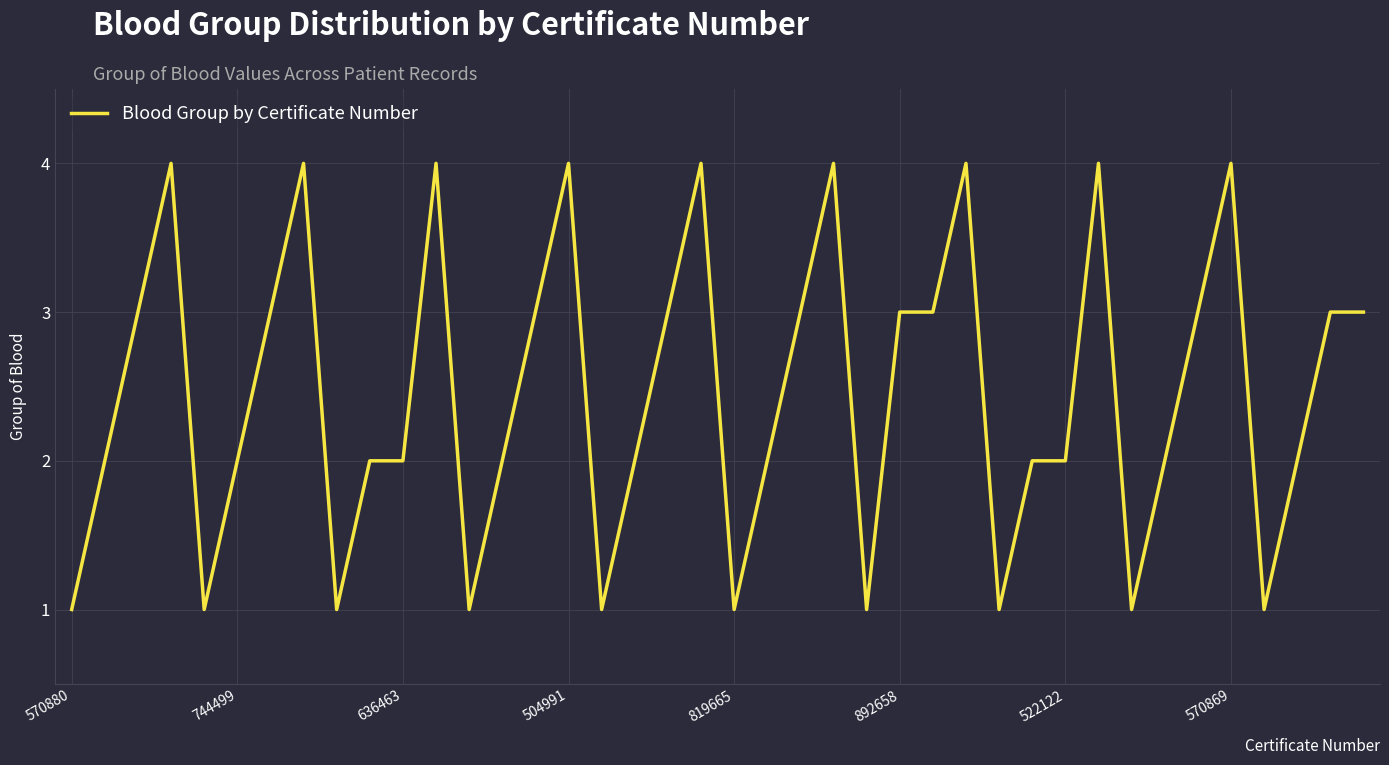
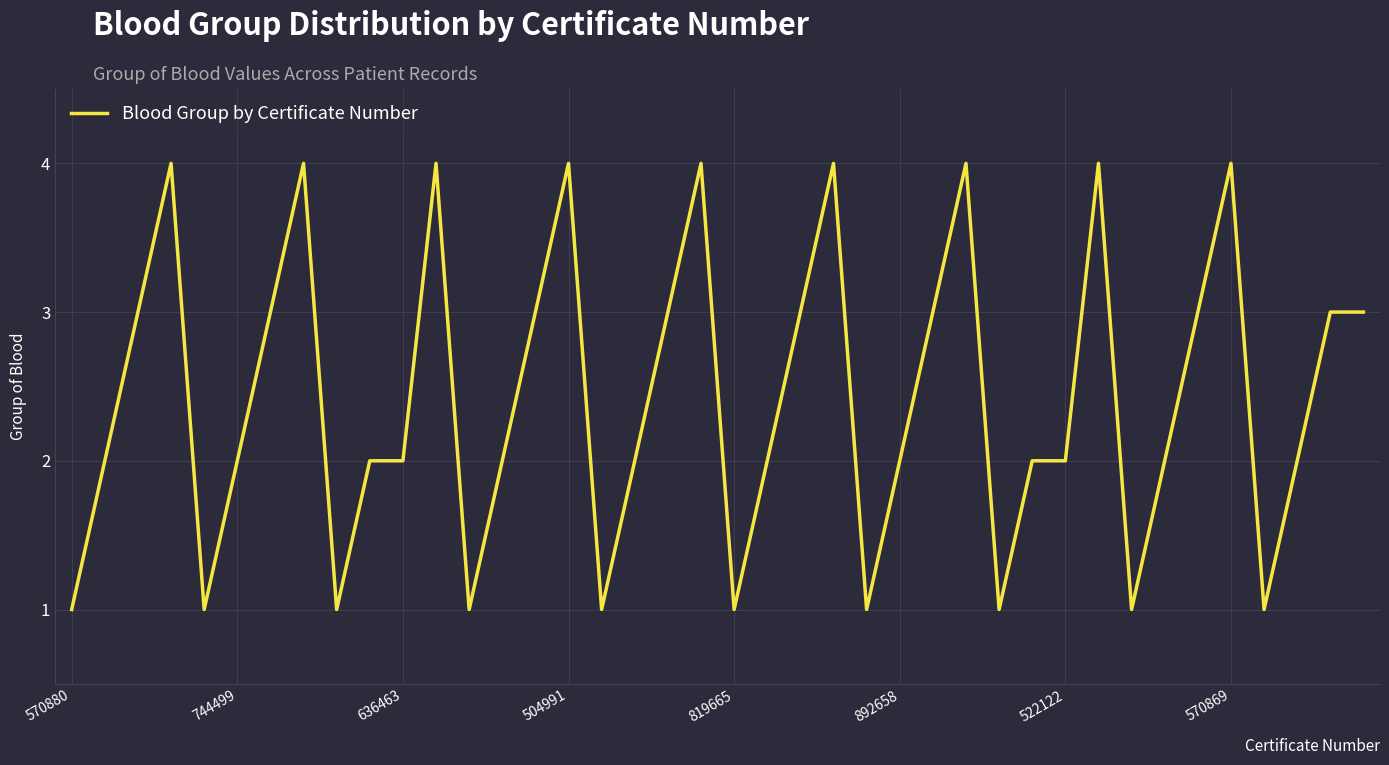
  {
    "570880": 1,
    "744499": 2,
    "636463": 2,
    "504991": 4,
    "819665": 1,
-   "892658": 3,
+   "892658": 2,
    "522122": 2,
    "570869": 4
  }
